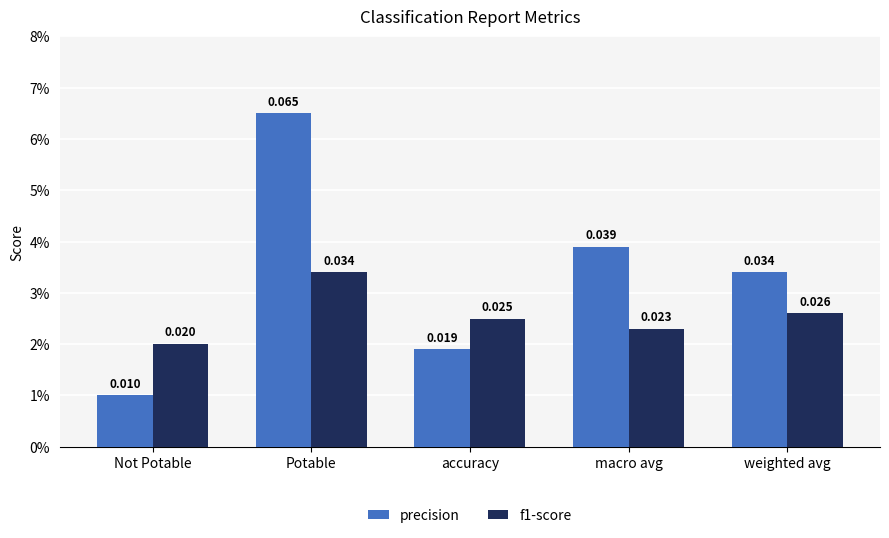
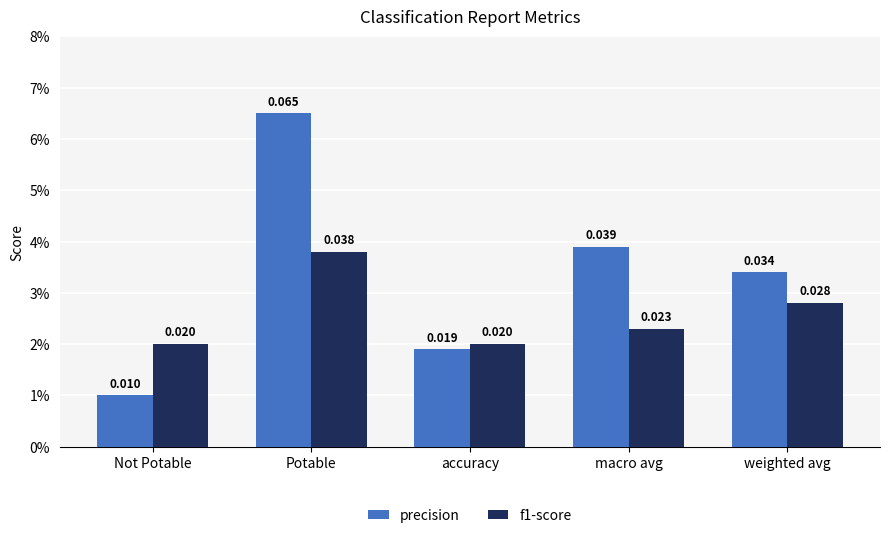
  {
    "precision": {
      "Not Potable": 0.010,
      "Potable": 0.065,
      "accuracy": 0.019,
      "macro avg": 0.039,
      "weighted avg": 0.034
    },
    "f1-score": {
      "Not Potable": 0.020,
-     "Potable": 0.034,
-     "accuracy": 0.025,
+     "Potable": 0.038,
+     "accuracy": 0.020,
      "macro avg": 0.023,
-     "weighted avg": 0.026
+     "weighted avg": 0.028
    }
  }
